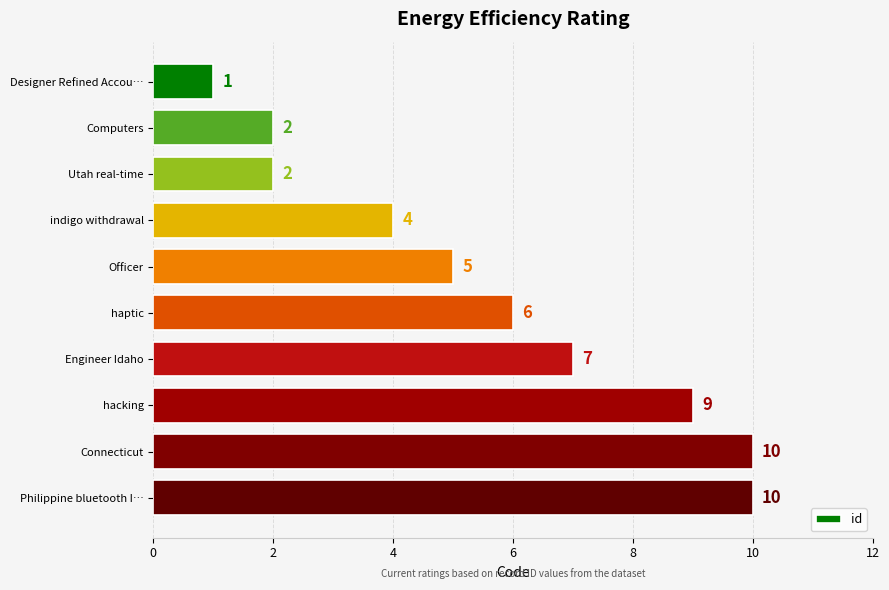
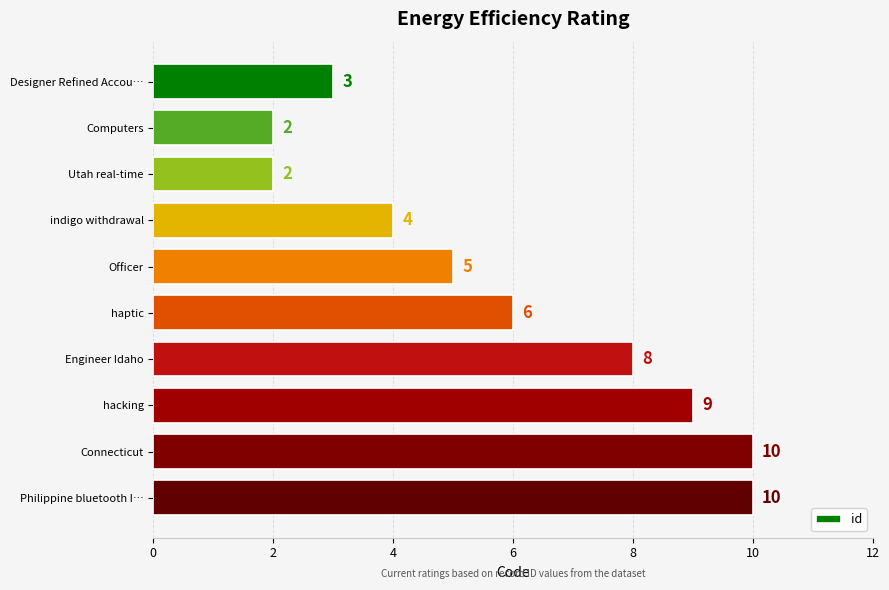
  {
-   "Designer Refined Accou…": 1,
+   "Designer Refined Accou…": 3,
    "Computers": 2,
    "Utah real-time": 2,
    "indigo withdrawal": 4,
    "Officer": 5,
    "haptic": 6,
-   "Engineer Idaho": 7,
+   "Engineer Idaho": 8,
    "hacking": 9,
    "Connecticut": 10,
    "Philippine bluetooth I…": 10
  }
